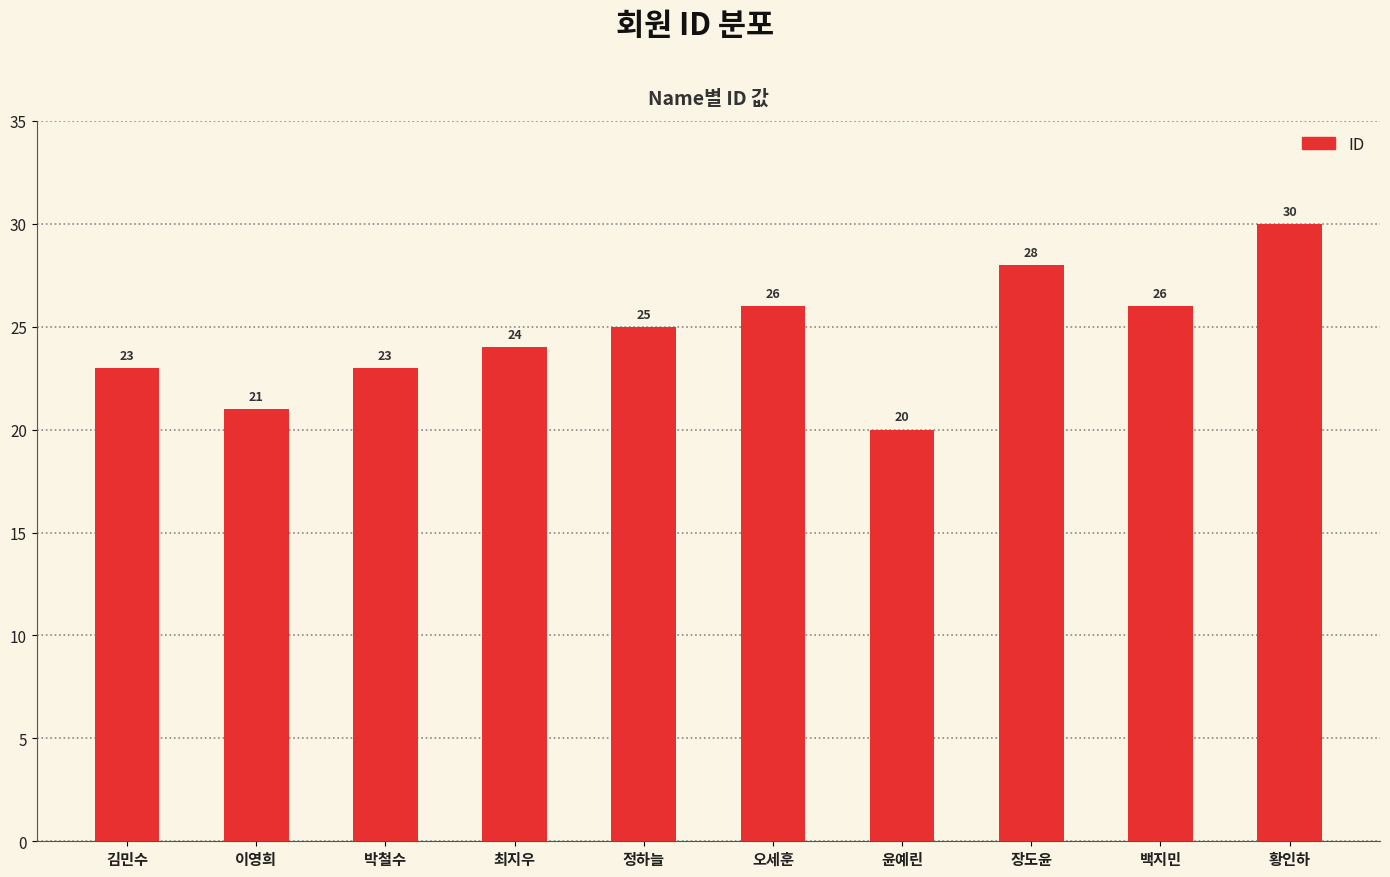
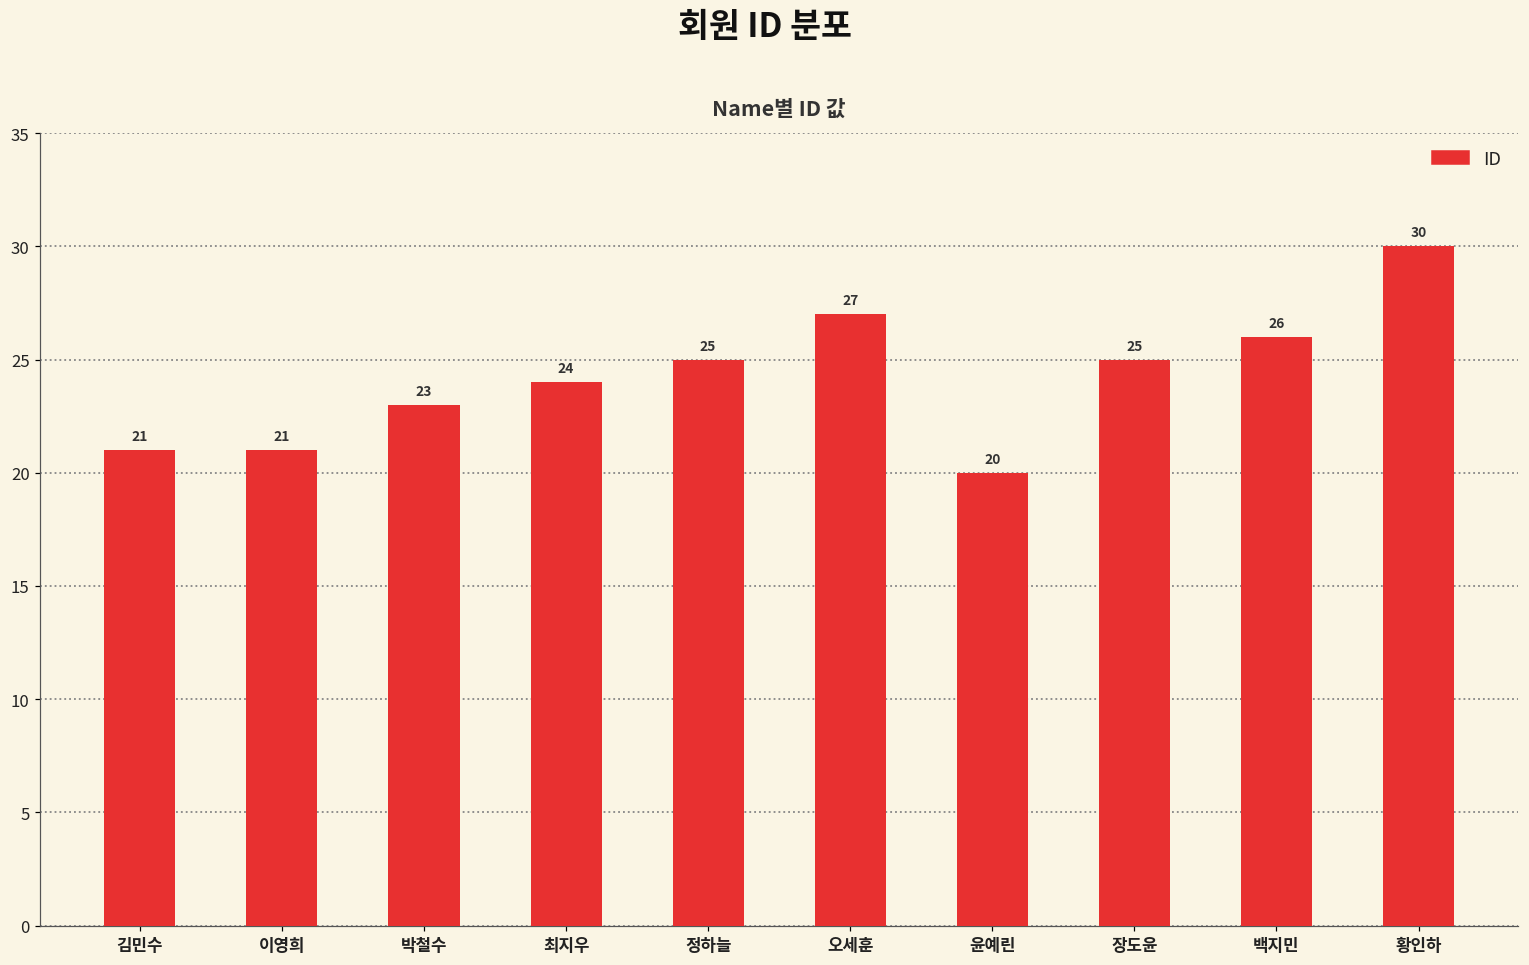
  {
-   "김민수": 23,
+   "김민수": 21,
    "이영희": 21,
    "박철수": 23,
    "최지우": 24,
    "정하늘": 25,
-   "오세훈": 26,
+   "오세훈": 27,
    "윤예린": 20,
-   "장도윤": 28,
+   "장도윤": 25,
    "백지민": 26,
    "황인하": 30
  }
